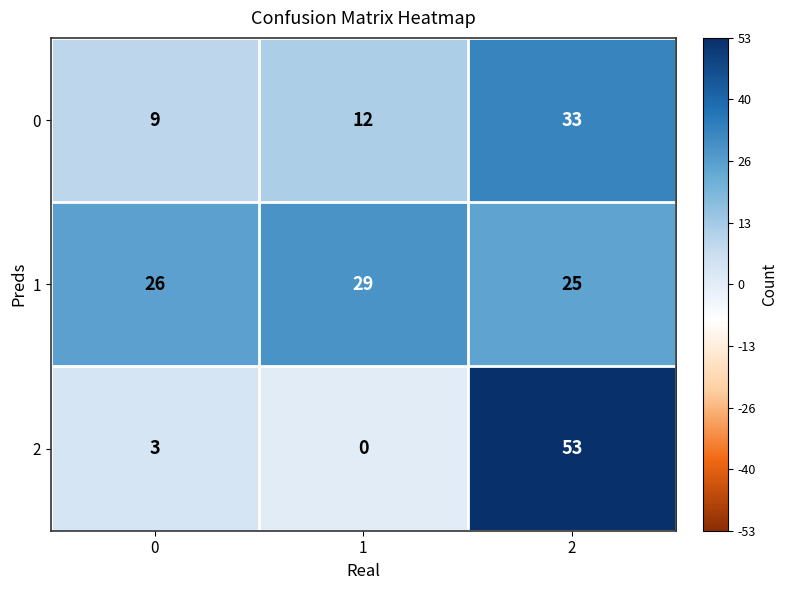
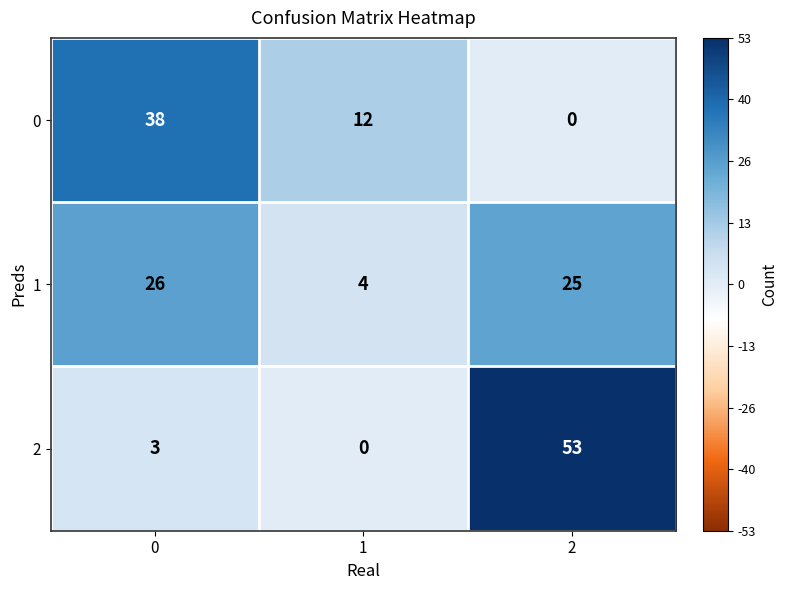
  {
    "0": {
-     "0": 9,
+     "0": 38,
      "1": 12,
-     "2": 33
+     "2": 0
    },
    "1": {
      "0": 26,
-     "1": 29,
+     "1": 4,
      "2": 25
    },
    "2": {
      "0": 3,
      "1": 0,
      "2": 53
    }
  }
